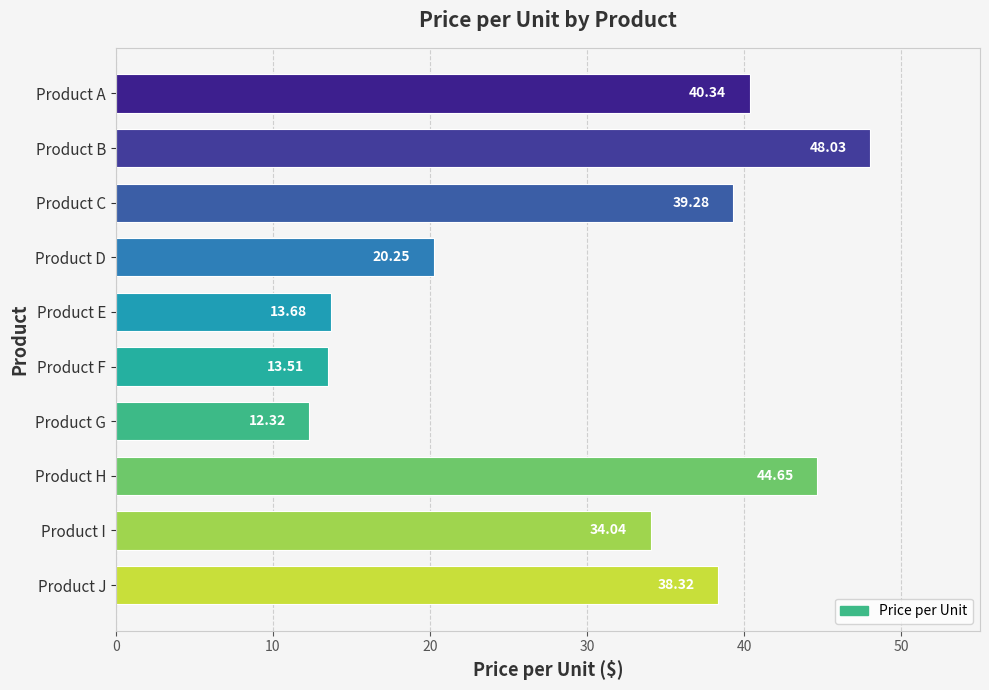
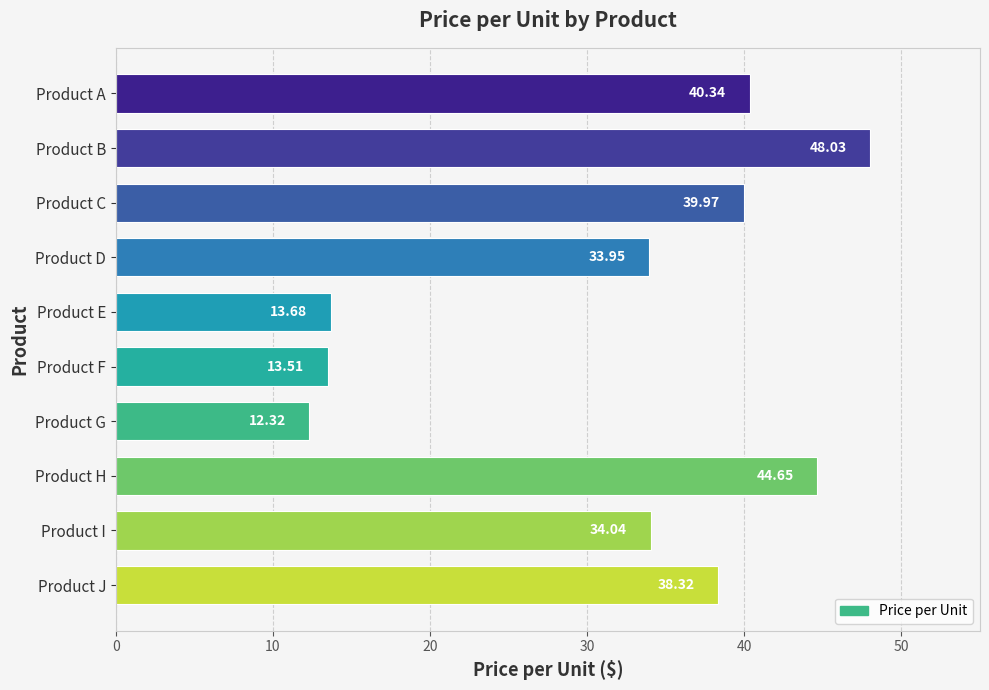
  {
    "Product A": 40.34,
    "Product B": 48.03,
-   "Product C": 39.28,
-   "Product D": 20.25,
+   "Product C": 39.97,
+   "Product D": 33.95,
    "Product E": 13.68,
    "Product F": 13.51,
    "Product G": 12.32,
    "Product H": 44.65,
    "Product I": 34.04,
    "Product J": 38.32
  }
